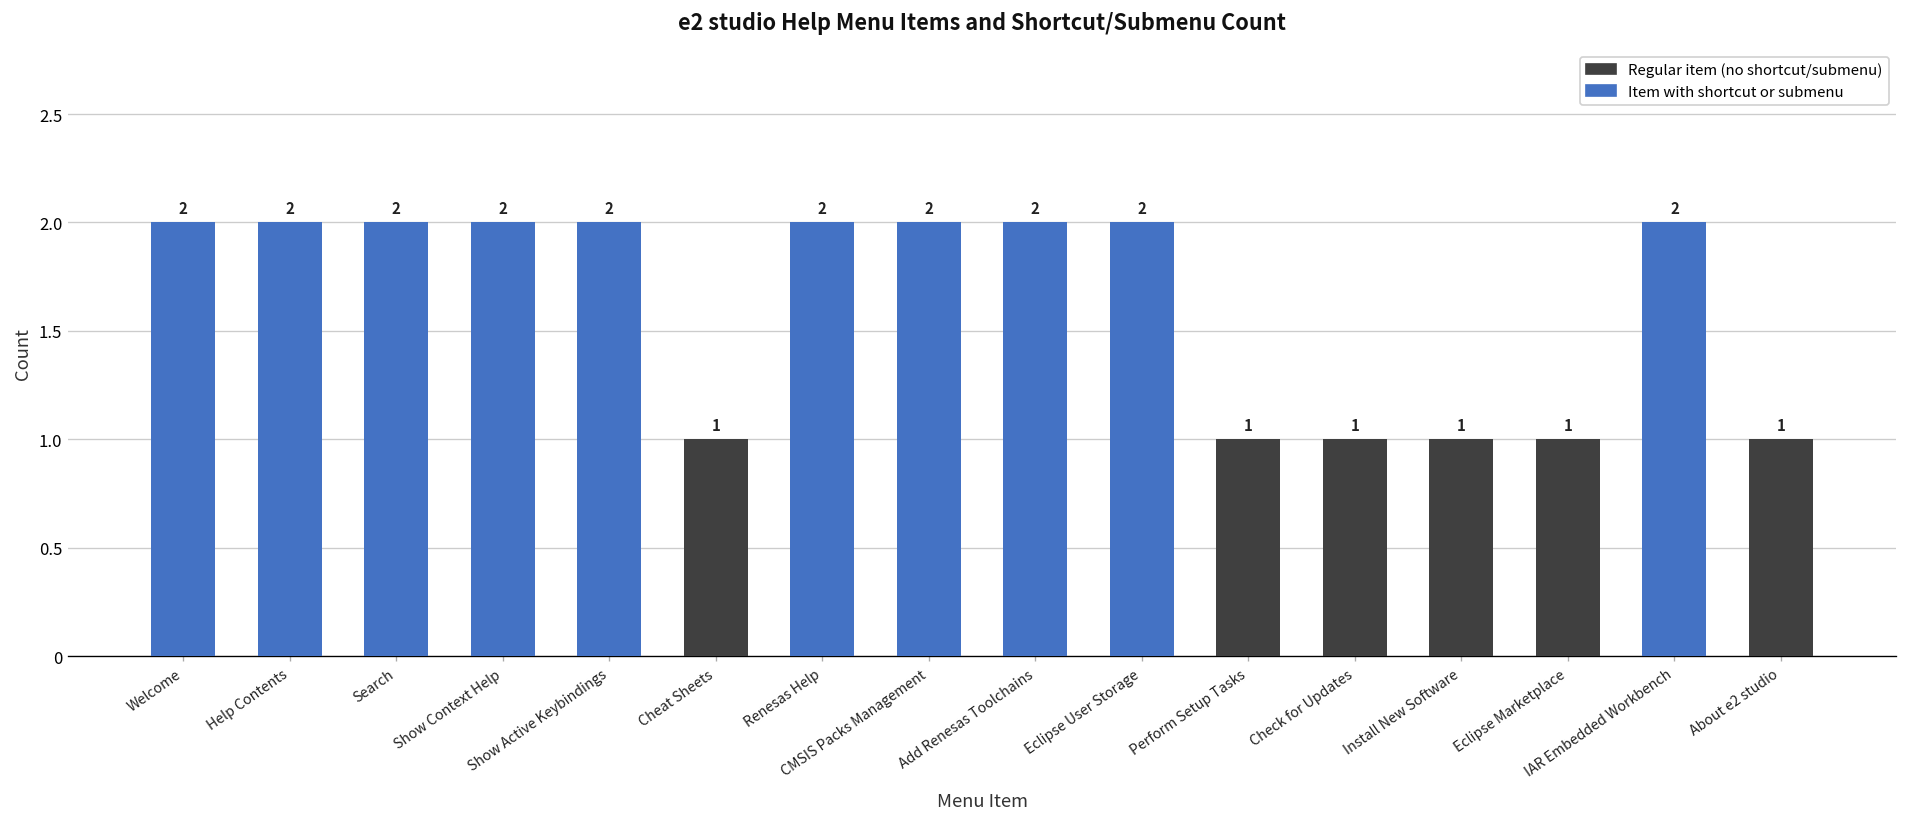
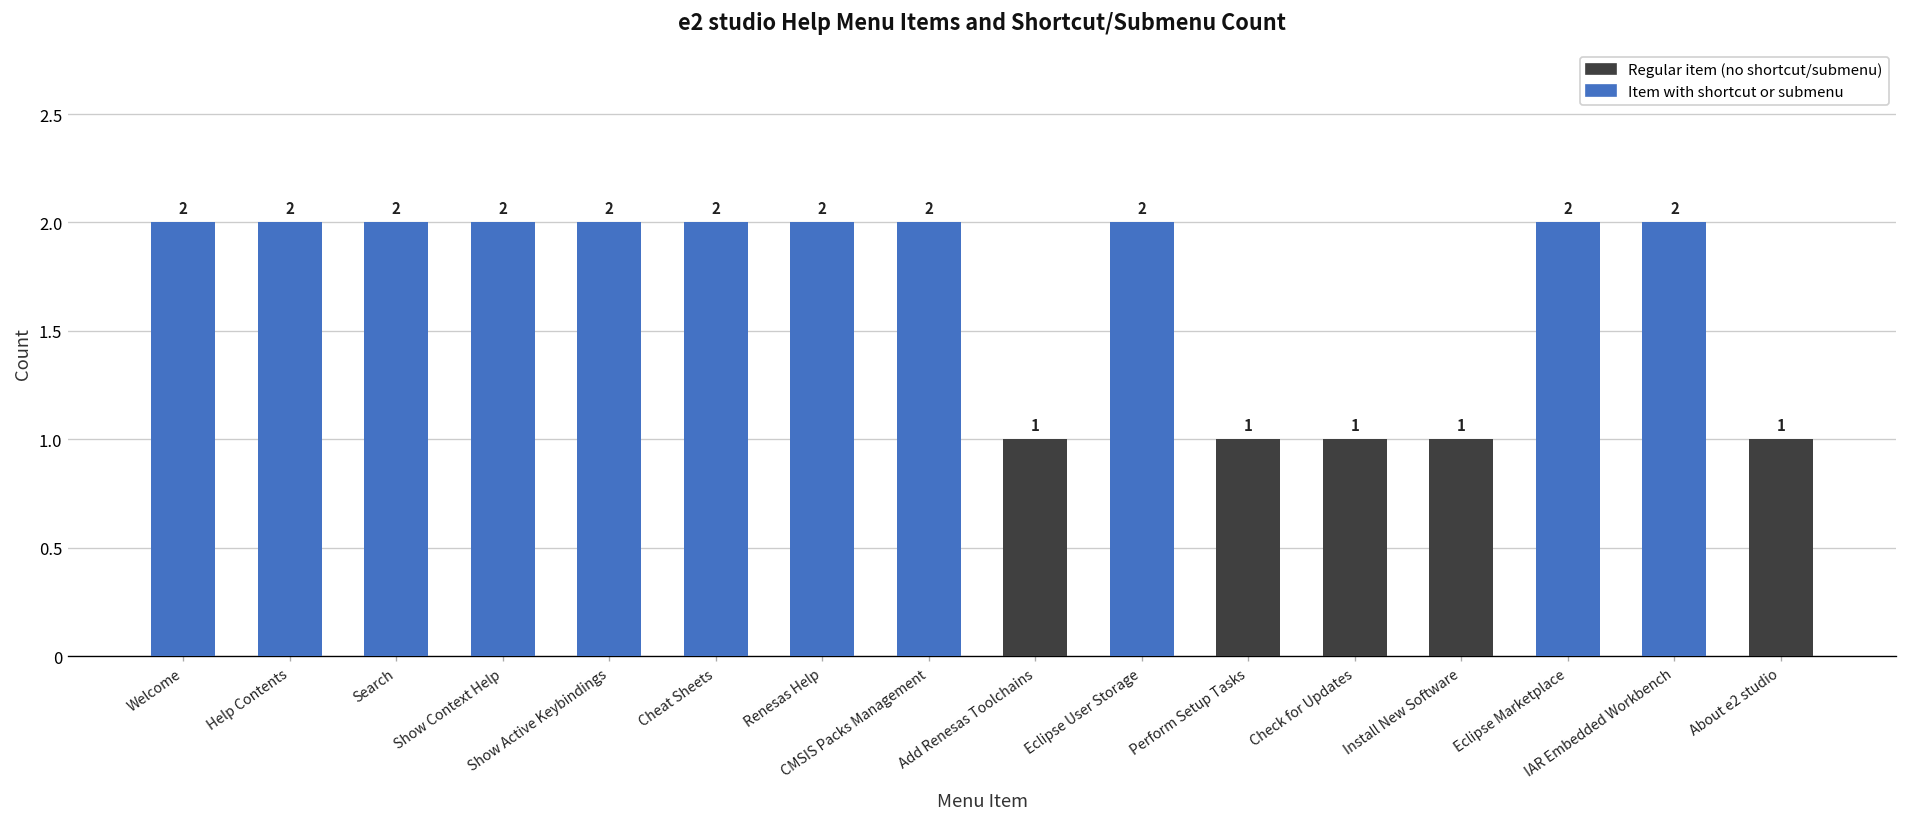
  {
    "Welcome": 2,
    "Help Contents": 2,
    "Search": 2,
    "Show Context Help": 2,
    "Show Active Keybindings": 2,
-   "Cheat Sheets": 1,
+   "Cheat Sheets": 2,
    "Renesas Help": 2,
    "CMSIS Packs Management": 2,
-   "Add Renesas Toolchains": 2,
+   "Add Renesas Toolchains": 1,
    "Eclipse User Storage": 2,
    "Perform Setup Tasks": 1,
    "Check for Updates": 1,
    "Install New Software": 1,
-   "Eclipse Marketplace": 1,
+   "Eclipse Marketplace": 2,
    "IAR Embedded Workbench": 2,
    "About e2 studio": 1
  }
